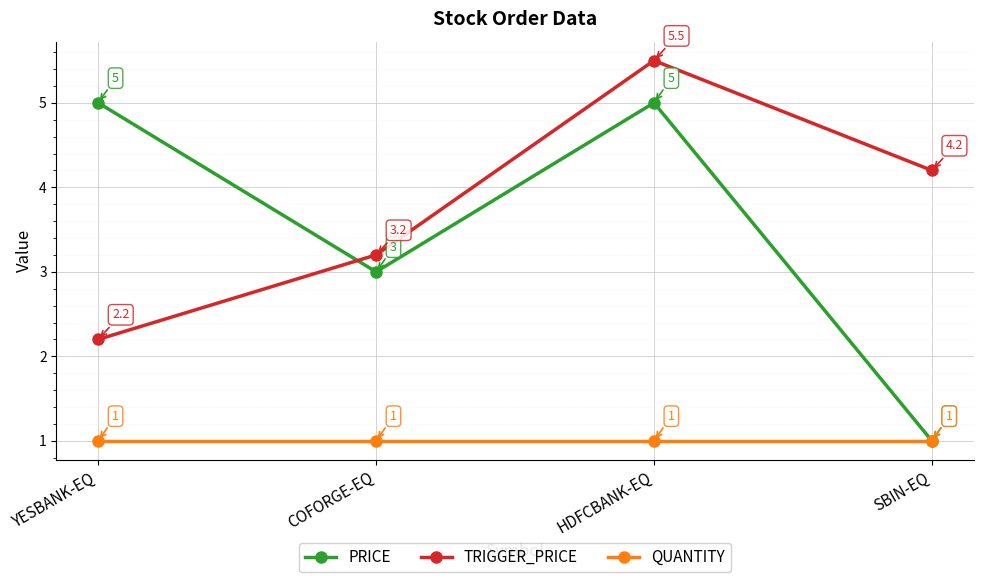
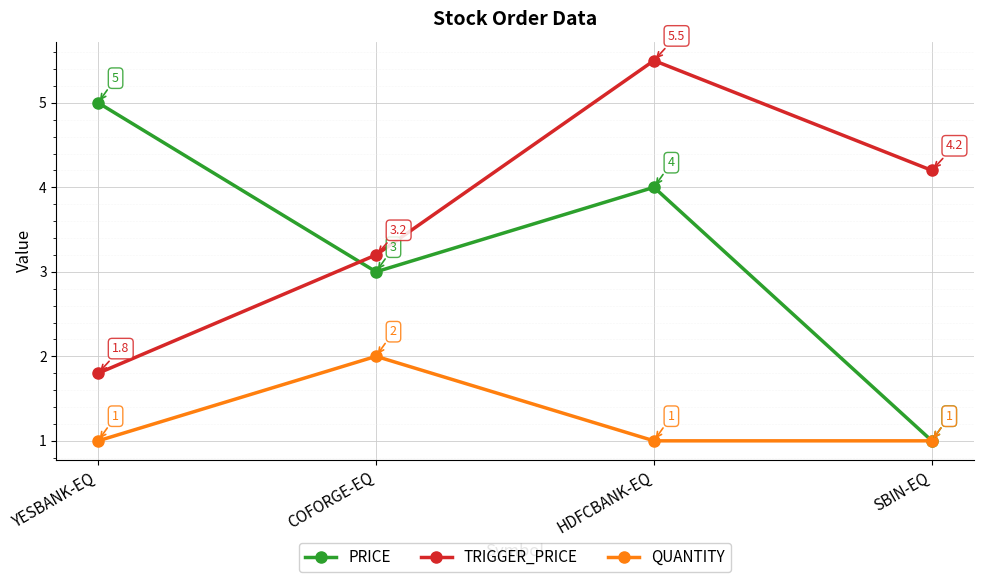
  {
    "PRICE": {
-     "HDFCBANK-EQ": 5
+     "HDFCBANK-EQ": 4
    },
    "TRIGGER_PRICE": {
-     "YESBANK-EQ": 2.2
+     "YESBANK-EQ": 1.8
    },
    "QUANTITY": {
-     "COFORGE-EQ": 1
+     "COFORGE-EQ": 2
    }
  }
